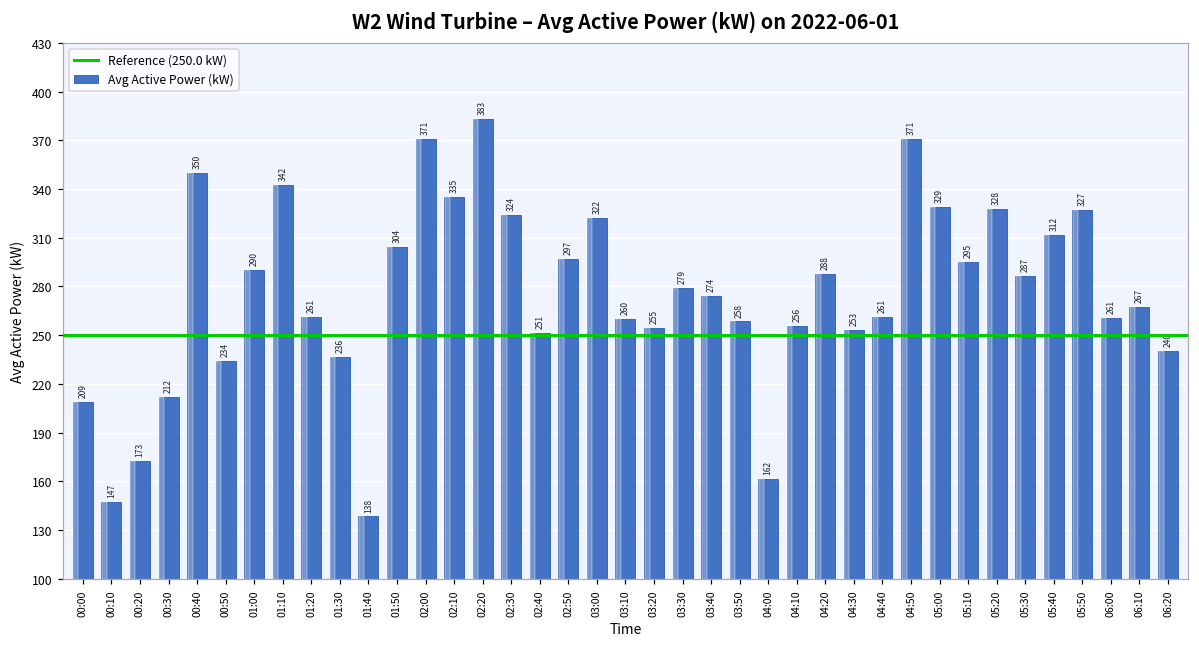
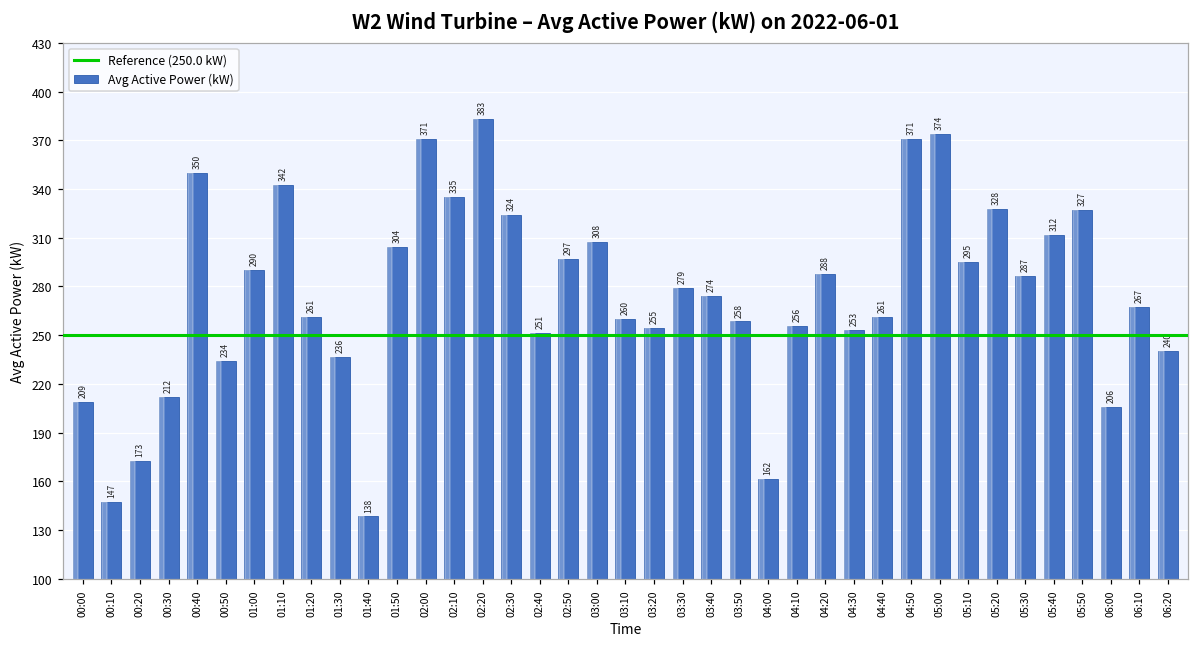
  {
    "00:00": 209,
    "00:10": 147,
    "00:20": 173,
    "00:30": 212,
    "00:40": 350,
    "00:50": 234,
    "01:00": 290,
    "01:10": 342,
    "01:20": 261,
    "01:30": 236,
    "01:40": 138,
    "01:50": 304,
    "02:00": 371,
    "02:10": 335,
    "02:20": 383,
    "02:30": 324,
    "02:40": 251,
    "02:50": 297,
-   "03:00": 322,
+   "03:00": 308,
    "03:10": 260,
    "03:20": 255,
    "03:30": 279,
    "03:40": 274,
    "03:50": 258,
    "04:00": 162,
    "04:10": 256,
    "04:20": 288,
    "04:30": 253,
    "04:40": 261,
    "04:50": 371,
-   "05:00": 329,
+   "05:00": 374,
    "05:10": 295,
    "05:20": 328,
    "05:30": 287,
    "05:40": 312,
    "05:50": 327,
-   "06:00": 261,
+   "06:00": 206,
    "06:10": 267,
    "06:20": 240
  }
